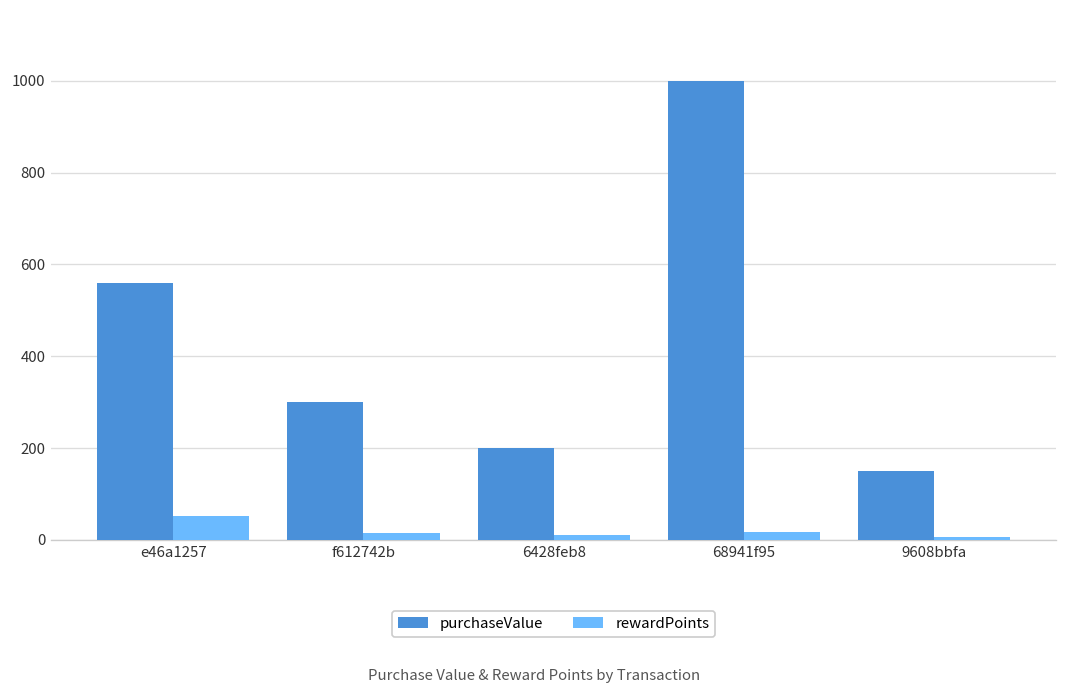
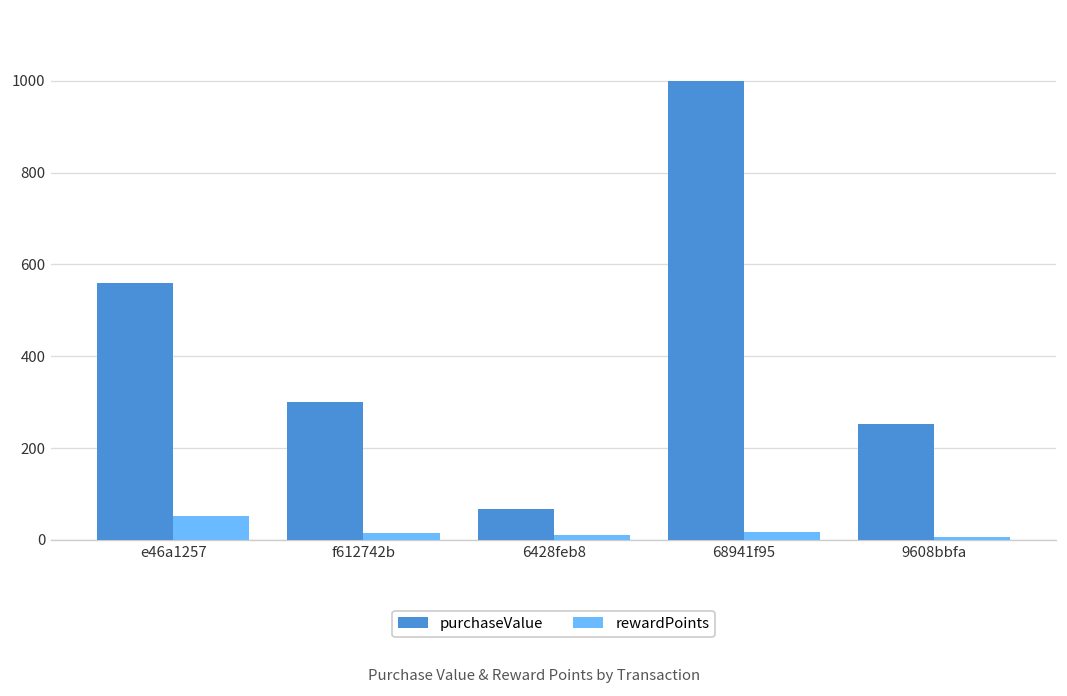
  {
    "purchaseValue": {
      "e46a1257": 560,
      "f612742b": 300,
-     "6428feb8": 200,
+     "6428feb8": 70,
      "68941f95": 1000,
-     "9608bbfa": 150
+     "9608bbfa": 250
    },
    "rewardPoints": {
      "e46a1257": 50,
      "f612742b": 20,
      "6428feb8": 10,
      "68941f95": 20,
      "9608bbfa": 10
    }
  }
